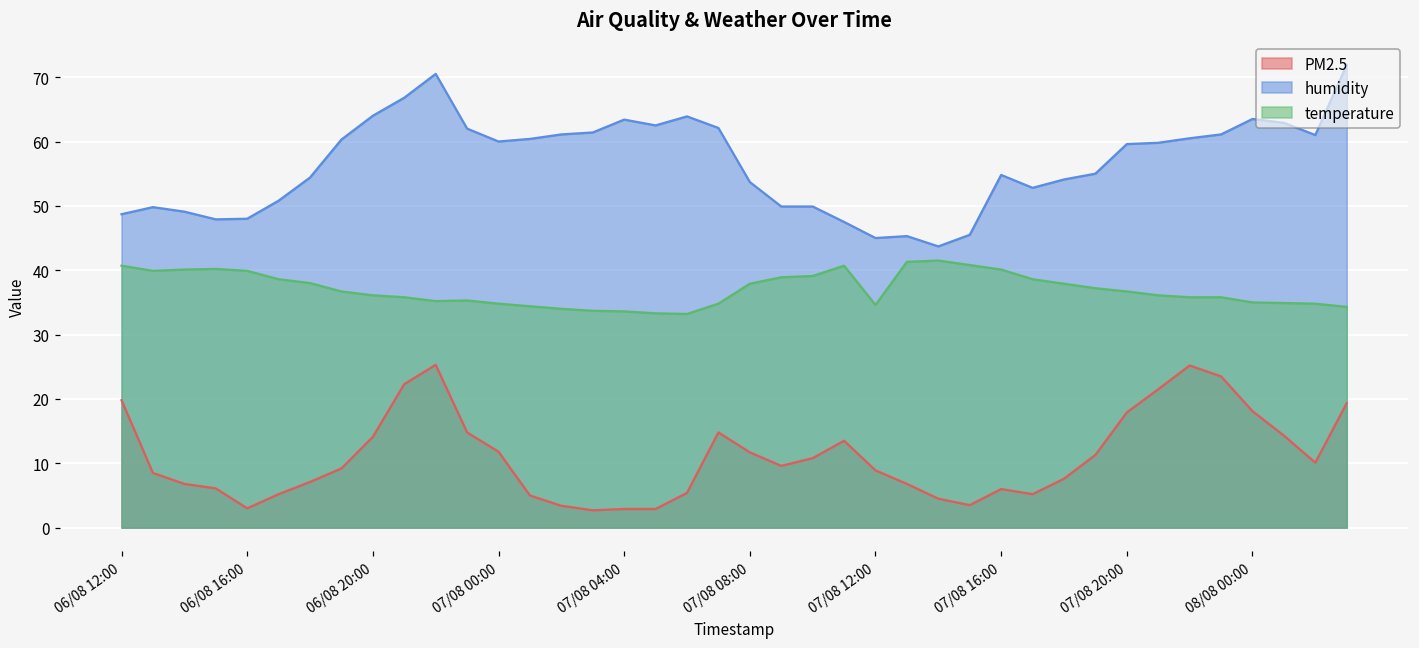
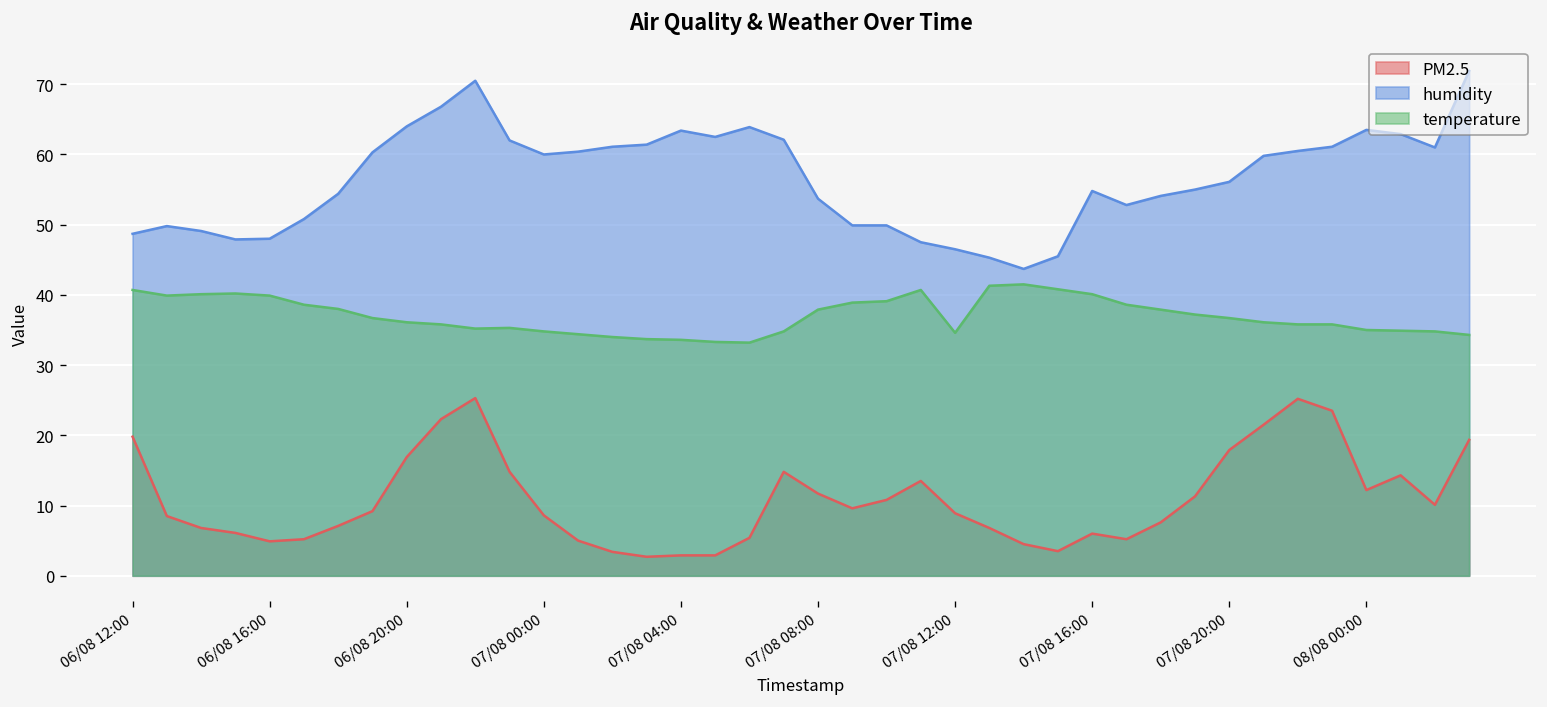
  {
    "PM2.5": {
      "06/08 12:00": 20,
-     "06/08 16:00": 3,
-     "06/08 20:00": 14,
-     "07/08 00:00": 12,
+     "06/08 16:00": 5,
+     "06/08 20:00": 17,
+     "07/08 00:00": 9,
      "07/08 04:00": 3,
      "07/08 08:00": 12,
      "07/08 12:00": 9,
      "07/08 16:00": 6,
      "07/08 20:00": 18,
-     "08/08 00:00": 18
+     "08/08 00:00": 12
    },
    "humidity": {
      "06/08 12:00": 49,
      "06/08 16:00": 48,
      "06/08 20:00": 64,
      "07/08 00:00": 60,
      "07/08 04:00": 63,
      "07/08 08:00": 54,
-     "07/08 12:00": 45,
+     "07/08 12:00": 47,
      "07/08 16:00": 55,
-     "07/08 20:00": 60,
+     "07/08 20:00": 56,
      "08/08 00:00": 64
    },
    "temperature": {
      "06/08 12:00": 41,
      "06/08 16:00": 40,
      "06/08 20:00": 36,
      "07/08 00:00": 35,
      "07/08 04:00": 34,
      "07/08 08:00": 38,
      "07/08 12:00": 35,
      "07/08 16:00": 40,
      "07/08 20:00": 37,
      "08/08 00:00": 35
    }
  }
